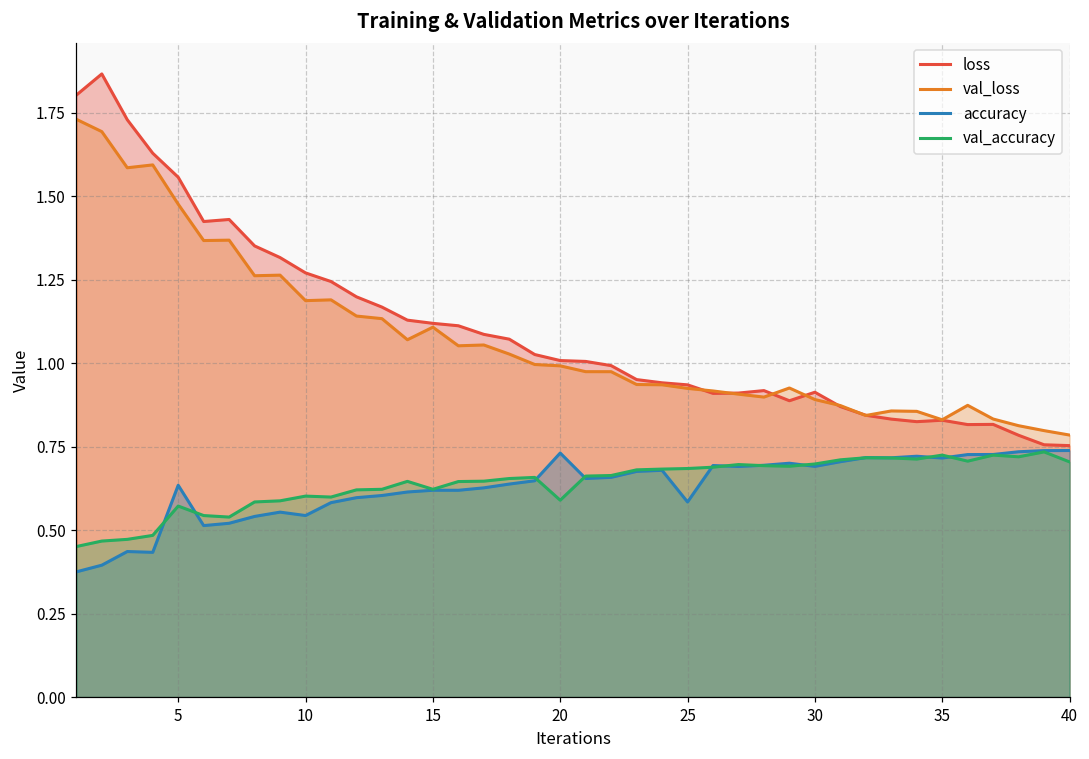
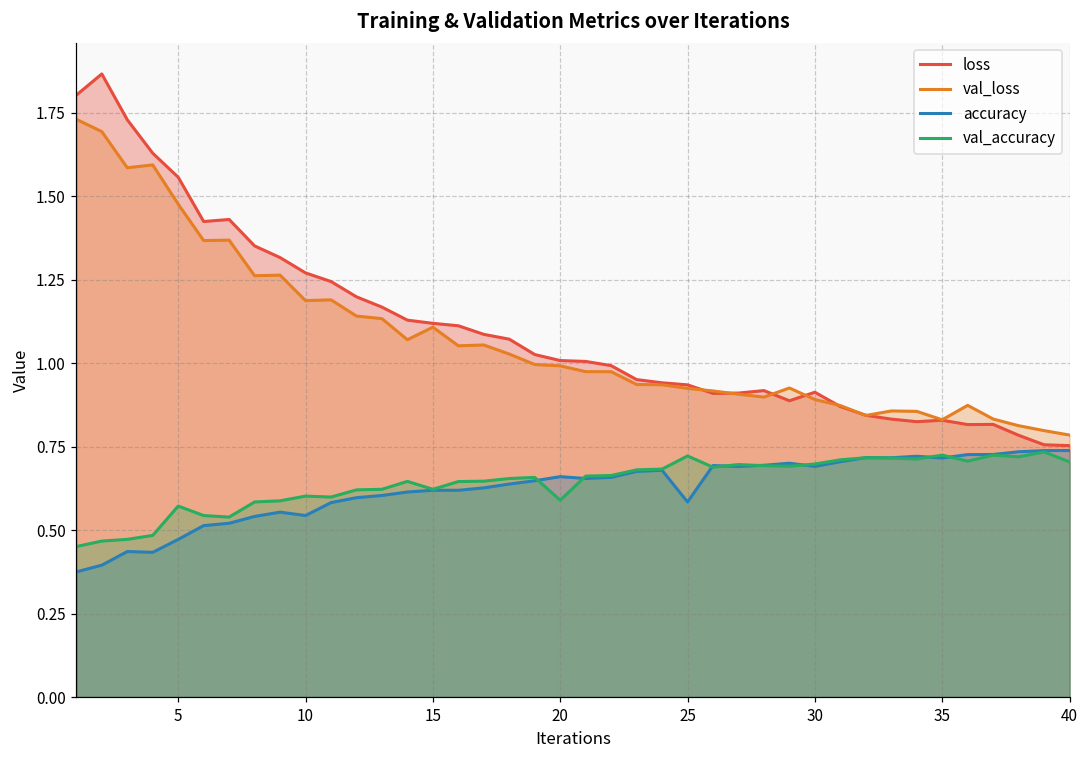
  {
    "accuracy": {
-     "5": 0.63,
+     "5": 0.47,
      "10": 0.54,
-     "20": 0.73,
+     "20": 0.66,
      "25": 0.58,
      "35": 0.72,
      "40": 0.74
    },
    "val_accuracy": {
      "5": 0.57,
      "10": 0.60,
      "20": 0.59,
-     "25": 0.68,
+     "25": 0.72,
      "35": 0.72,
      "40": 0.70
    }
  }
